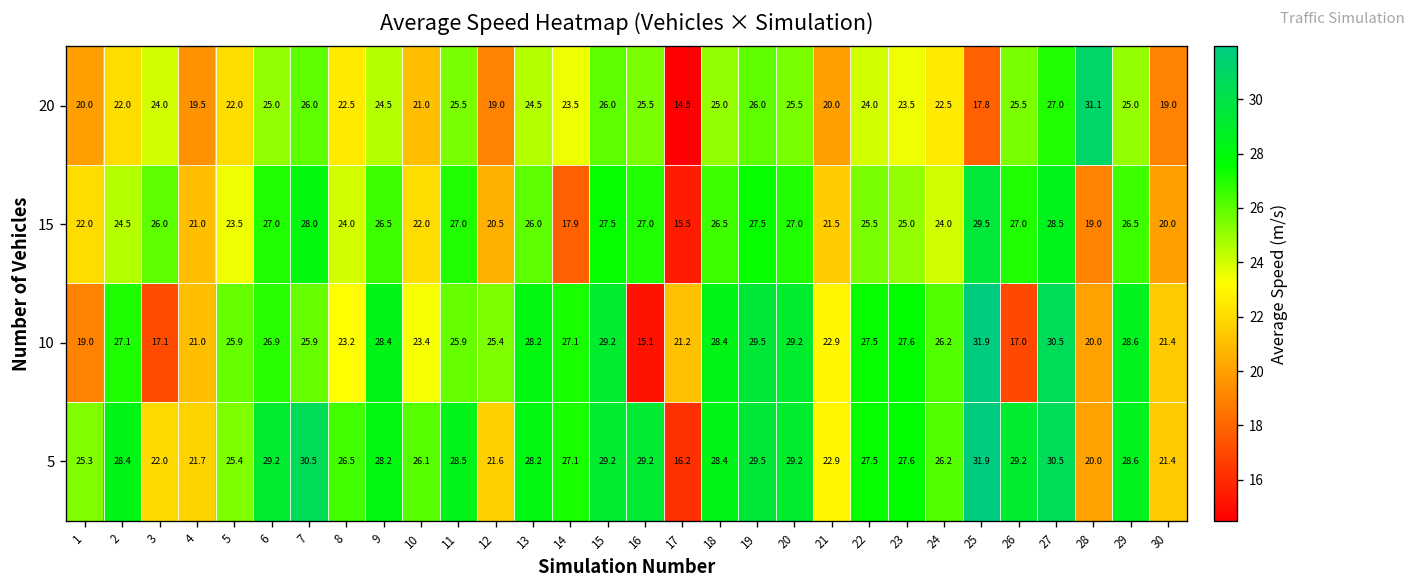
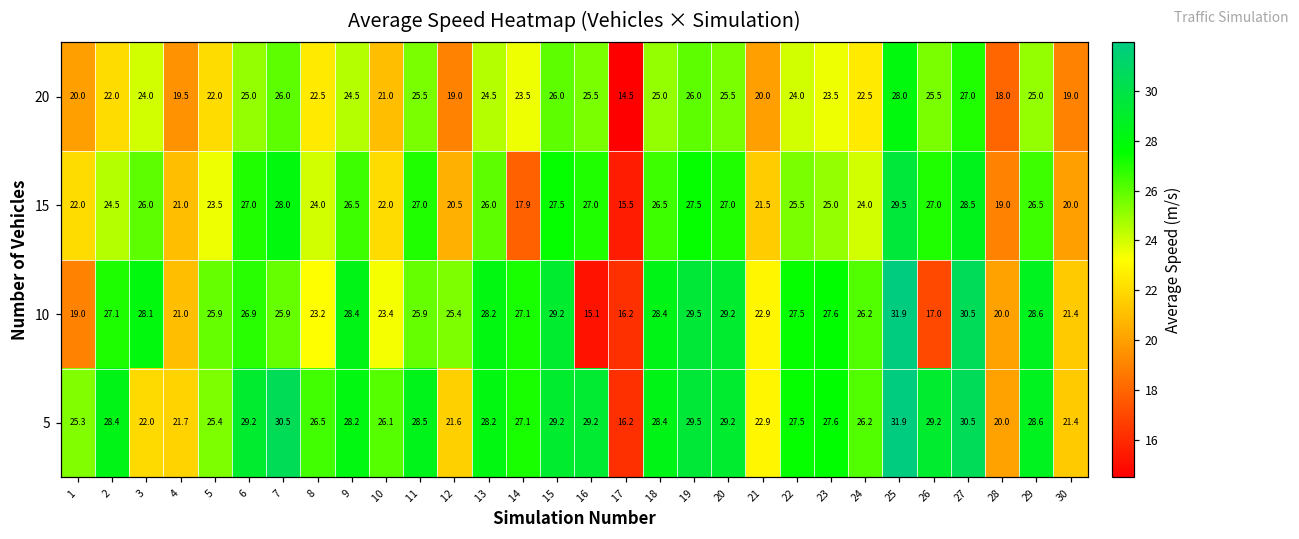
  {
    "20": {
      "1": 20.0,
      "2": 22.0,
      "3": 24.0,
      "4": 19.5,
      "5": 22.0,
      "6": 25.0,
      "7": 26.0,
      "8": 22.5,
      "9": 24.5,
      "10": 21.0,
      "11": 25.5,
      "12": 19.0,
      "13": 24.5,
      "14": 23.5,
      "15": 26.0,
      "16": 25.5,
      "17": 14.5,
      "18": 25.0,
      "19": 26.0,
      "20": 25.5,
      "21": 20.0,
      "22": 24.0,
      "23": 23.5,
      "24": 22.5,
-     "25": 17.8,
+     "25": 28.0,
      "26": 25.5,
      "27": 27.0,
-     "28": 31.1,
+     "28": 18.0,
      "29": 25.0,
      "30": 19.0
    },
    "15": {
      "1": 22.0,
      "2": 24.5,
      "3": 26.0,
      "4": 21.0,
      "5": 23.5,
      "6": 27.0,
      "7": 28.0,
      "8": 24.0,
      "9": 26.5,
      "10": 22.0,
      "11": 27.0,
      "12": 20.5,
      "13": 26.0,
      "14": 17.9,
      "15": 27.5,
      "16": 27.0,
      "17": 15.5,
      "18": 26.5,
      "19": 27.5,
      "20": 27.0,
      "21": 21.5,
      "22": 25.5,
      "23": 25.0,
      "24": 24.0,
      "25": 29.5,
      "26": 27.0,
      "27": 28.5,
      "28": 19.0,
      "29": 26.5,
      "30": 20.0
    },
    "10": {
      "1": 19.0,
      "2": 27.1,
-     "3": 17.1,
+     "3": 28.1,
      "4": 21.0,
      "5": 25.9,
      "6": 26.9,
      "7": 25.9,
      "8": 23.2,
      "9": 28.4,
      "10": 23.4,
      "11": 25.9,
      "12": 25.4,
      "13": 28.2,
      "14": 27.1,
      "15": 29.2,
      "16": 15.1,
-     "17": 21.2,
+     "17": 16.2,
      "18": 28.4,
      "19": 29.5,
      "20": 29.2,
      "21": 22.9,
      "22": 27.5,
      "23": 27.6,
      "24": 26.2,
      "25": 31.9,
      "26": 17.0,
      "27": 30.5,
      "28": 20.0,
      "29": 28.6,
      "30": 21.4
    },
    "5": {
      "1": 25.3,
      "2": 28.4,
      "3": 22.0,
      "4": 21.7,
      "5": 25.4,
      "6": 29.2,
      "7": 30.5,
      "8": 26.5,
      "9": 28.2,
      "10": 26.1,
      "11": 28.5,
      "12": 21.6,
      "13": 28.2,
      "14": 27.1,
      "15": 29.2,
      "16": 29.2,
      "17": 16.2,
      "18": 28.4,
      "19": 29.5,
      "20": 29.2,
      "21": 22.9,
      "22": 27.5,
      "23": 27.6,
      "24": 26.2,
      "25": 31.9,
      "26": 29.2,
      "27": 30.5,
      "28": 20.0,
      "29": 28.6,
      "30": 21.4
    }
  }
